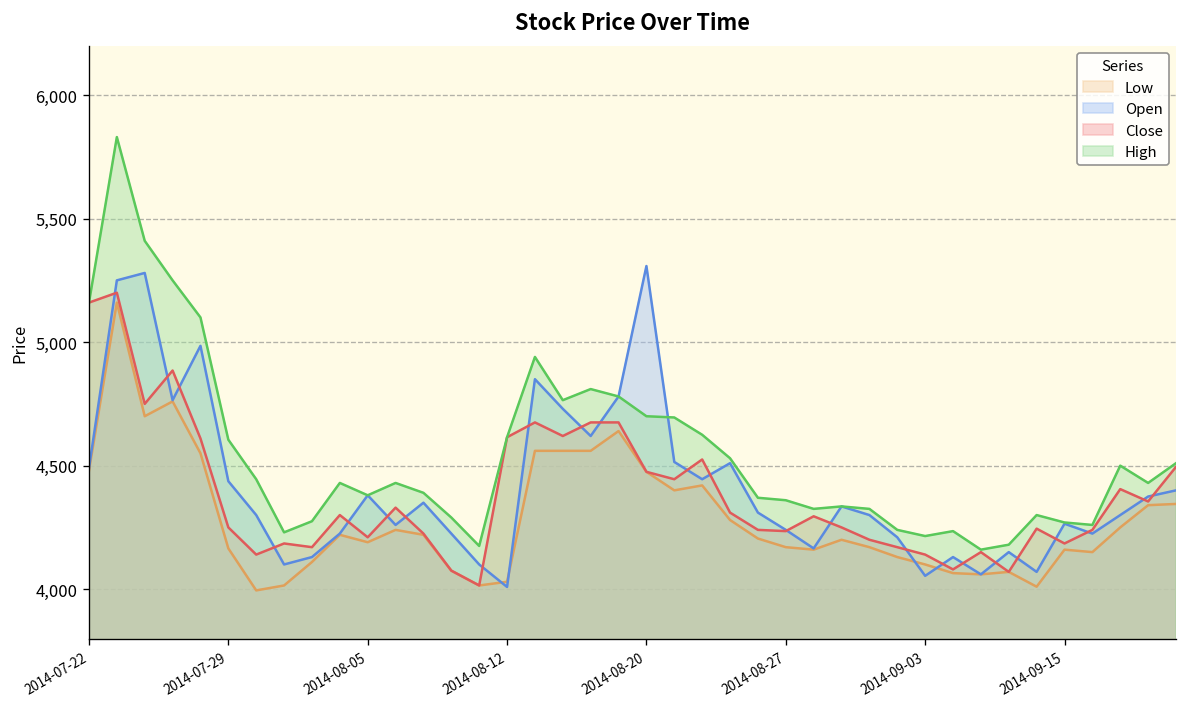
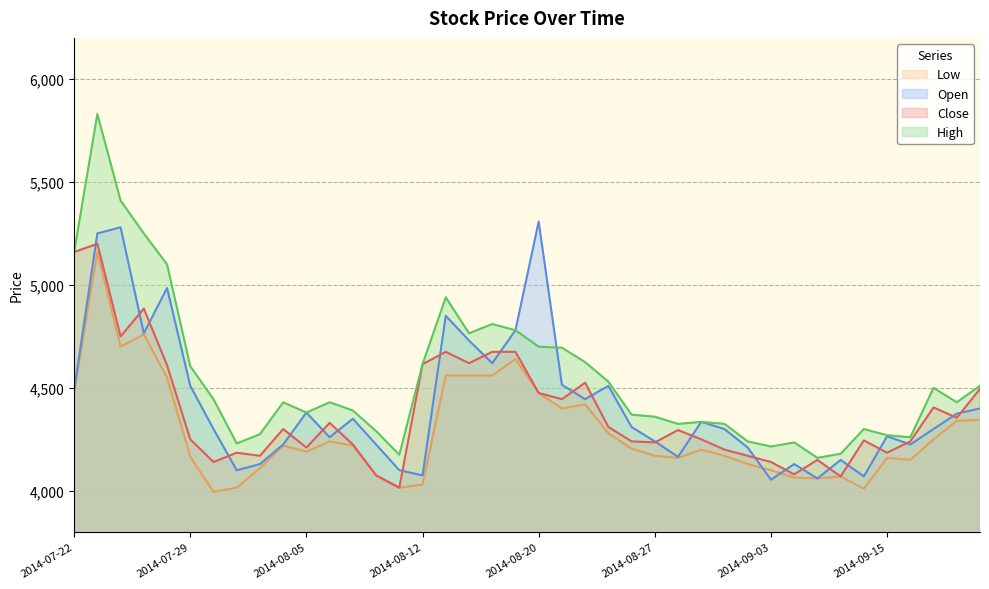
  {
    "Open": {
-     "2014-07-29": "4,440",
-     "2014-08-12": "4,010",
+     "2014-07-29": "4,510",
+     "2014-08-12": "4,080",
      "2014-08-20": "5,310",
      "2014-09-03": "4,050"
    }
  }
